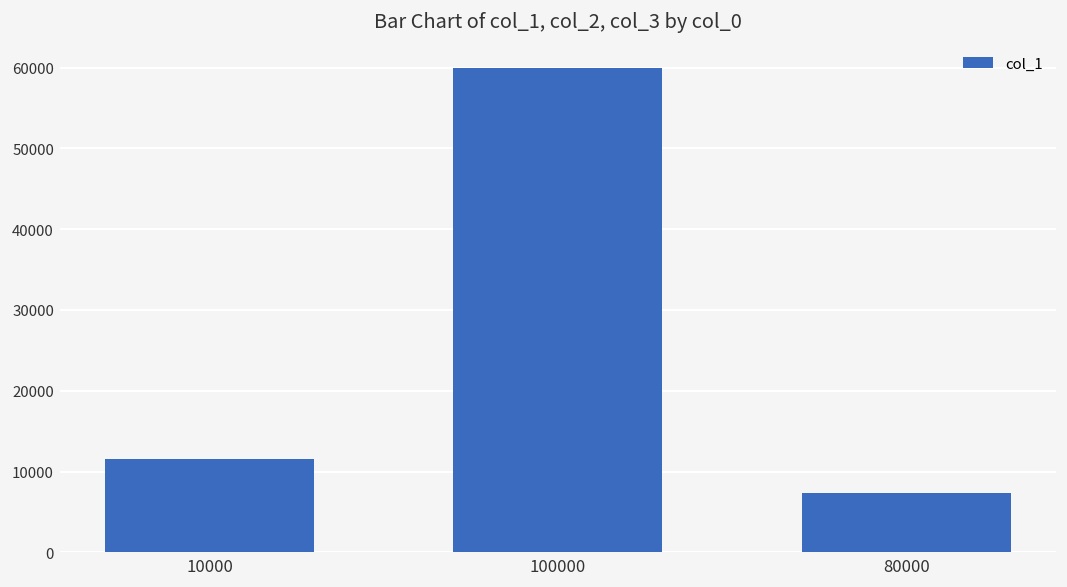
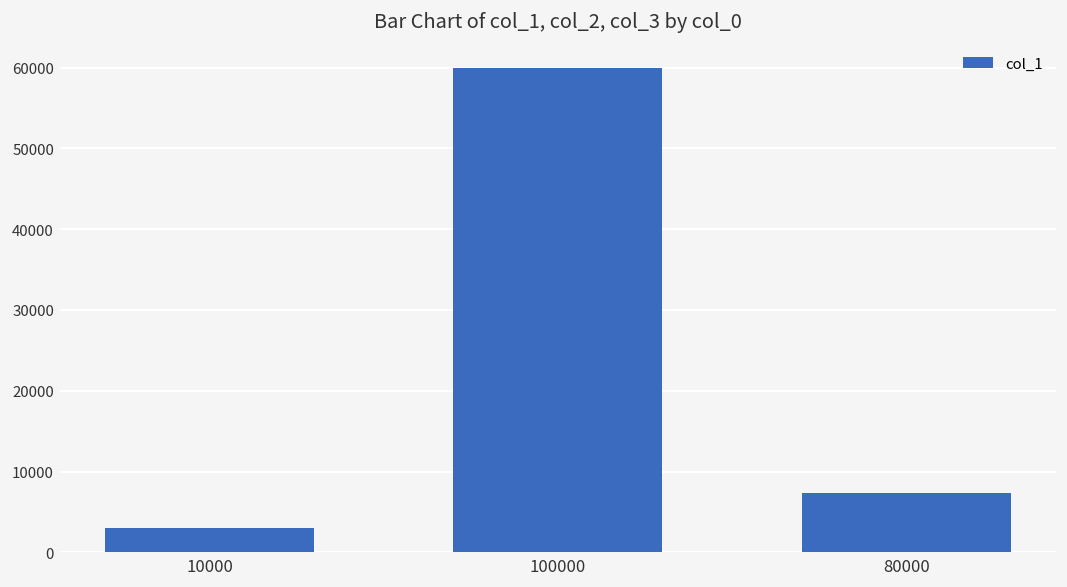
  {
-   "10000": 12000,
+   "10000": 3000,
    "100000": 60000,
    "80000": 7000
  }
